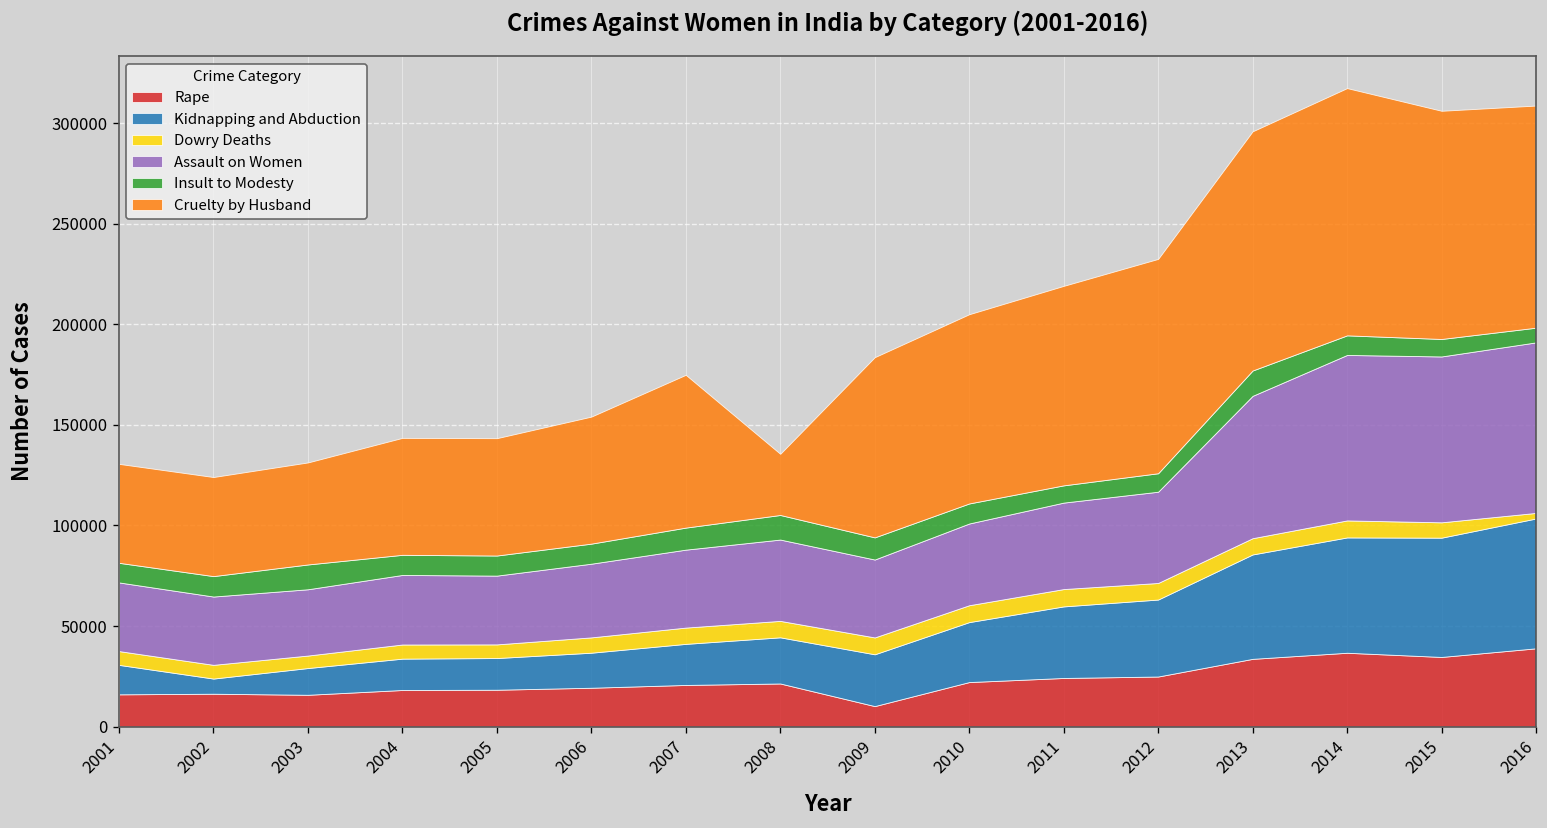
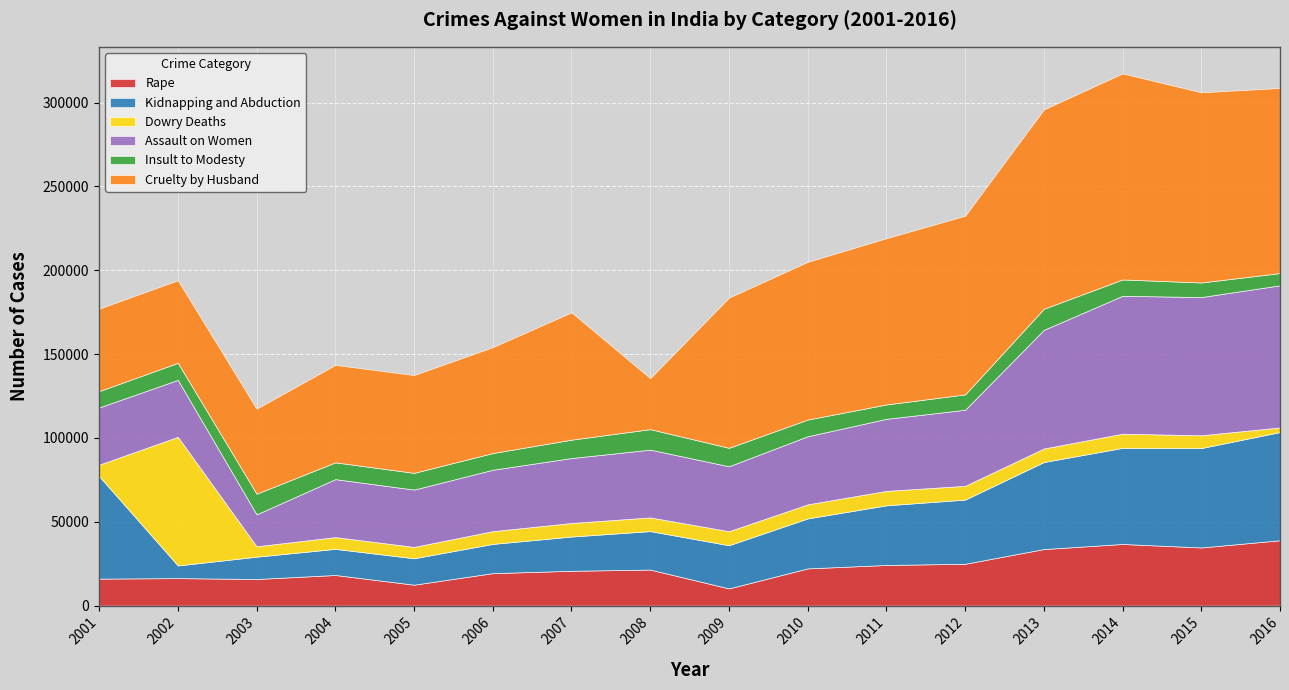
  {
    "Rape": {
      "2001": 16000,
      "2002": 16000,
      "2003": 16000,
      "2004": 18000,
-     "2005": 18000,
+     "2005": 12000,
      "2006": 19000,
      "2007": 21000,
      "2008": 21000,
      "2009": 10000,
      "2010": 22000,
      "2011": 24000,
      "2012": 25000,
      "2013": 34000,
      "2014": 37000,
      "2015": 35000,
      "2016": 39000
    },
    "Kidnapping and Abduction": {
-     "2001": 15000,
+     "2001": 61000,
      "2002": 8000,
      "2003": 13000,
      "2004": 16000,
      "2005": 16000,
      "2006": 17000,
      "2007": 20000,
      "2008": 23000,
      "2009": 26000,
      "2010": 30000,
      "2011": 36000,
      "2012": 38000,
      "2013": 52000,
      "2014": 57000,
      "2015": 59000,
      "2016": 65000
    },
    "Dowry Deaths": {
      "2001": 7000,
-     "2002": 7000,
+     "2002": 77000,
      "2003": 6000,
      "2004": 7000,
      "2005": 7000,
      "2006": 8000,
      "2007": 8000,
      "2008": 8000,
      "2009": 8000,
      "2010": 8000,
      "2011": 9000,
      "2012": 8000,
      "2013": 8000,
      "2014": 8000,
      "2015": 8000,
      "2016": 3000
    },
    "Assault on Women": {
      "2001": 34000,
      "2002": 34000,
-     "2003": 33000,
+     "2003": 19000,
      "2004": 35000,
      "2005": 34000,
      "2006": 37000,
      "2007": 39000,
      "2008": 40000,
      "2009": 39000,
      "2010": 41000,
      "2011": 43000,
      "2012": 45000,
      "2013": 71000,
      "2014": 82000,
      "2015": 82000,
      "2016": 85000
    },
    "Insult to Modesty": {
      "2001": 10000,
      "2002": 10000,
      "2003": 12000,
      "2004": 10000,
      "2005": 10000,
      "2006": 10000,
      "2007": 11000,
      "2008": 12000,
      "2009": 11000,
      "2010": 10000,
      "2011": 9000,
      "2012": 9000,
      "2013": 13000,
      "2014": 10000,
      "2015": 9000,
      "2016": 7000
    },
    "Cruelty by Husband": {
      "2001": 49000,
      "2002": 49000,
      "2003": 51000,
      "2004": 58000,
      "2005": 58000,
      "2006": 63000,
      "2007": 76000,
      "2008": 30000,
      "2009": 90000,
      "2010": 94000,
      "2011": 99000,
      "2012": 107000,
      "2013": 119000,
      "2014": 123000,
      "2015": 113000,
      "2016": 110000
    }
  }
